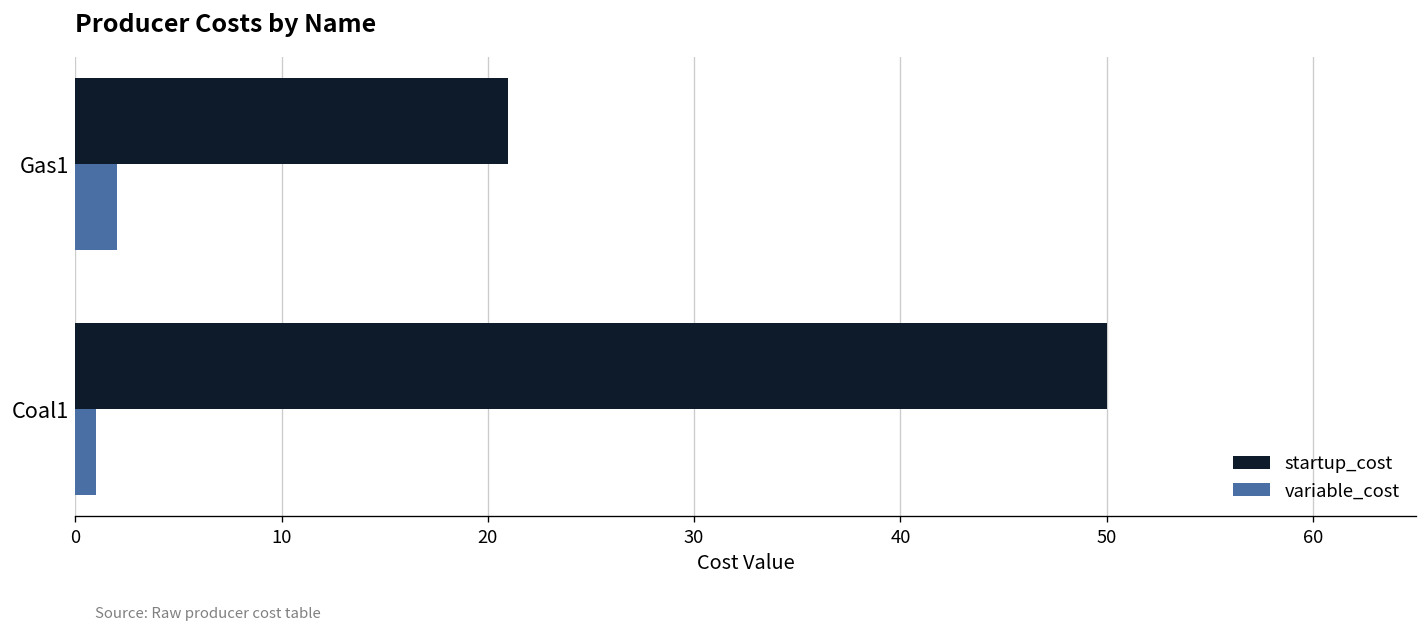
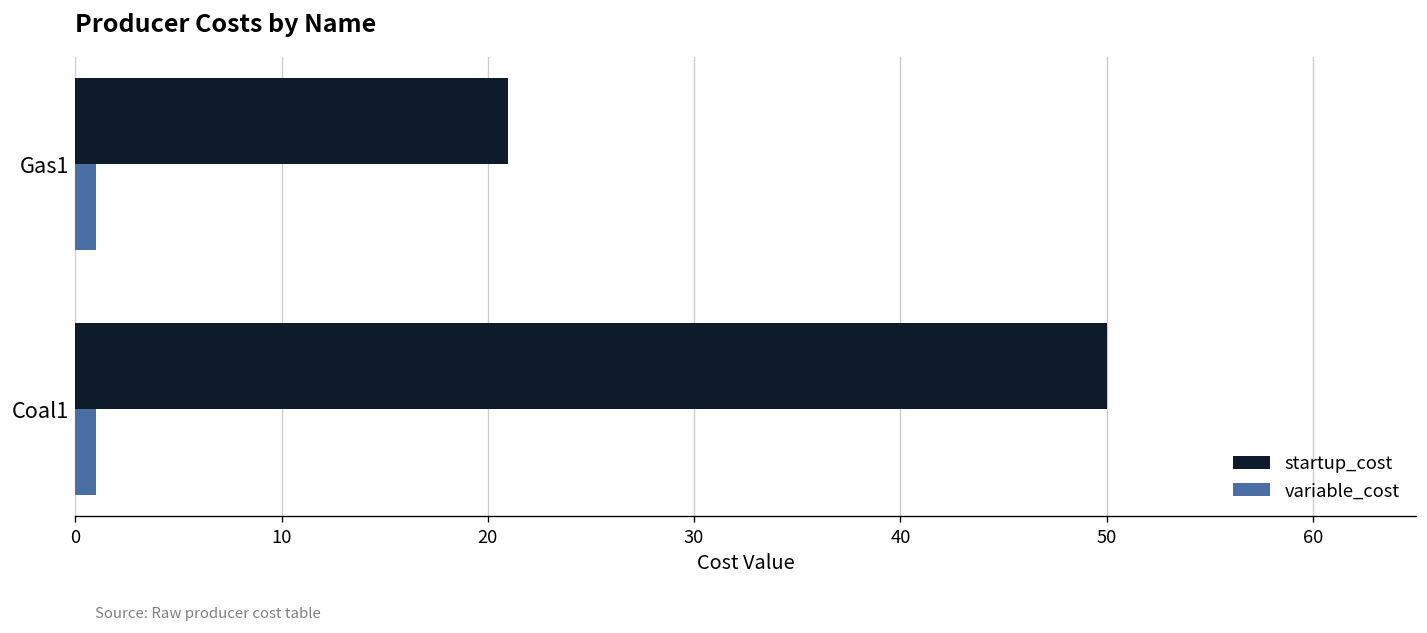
  {
    "startup_cost": {
      "Gas1": 21,
      "Coal1": 50
    },
    "variable_cost": {
-     "Gas1": 2,
+     "Gas1": 1,
      "Coal1": 1
    }
  }
